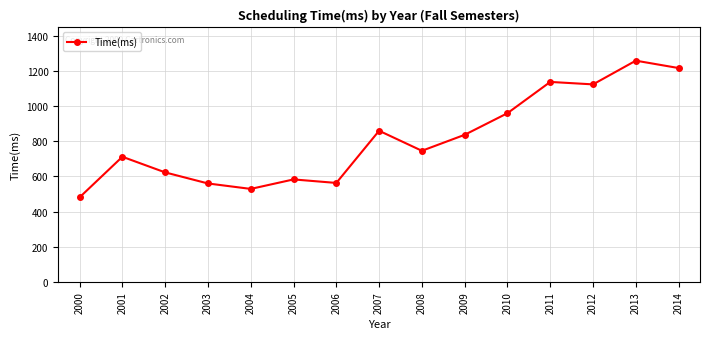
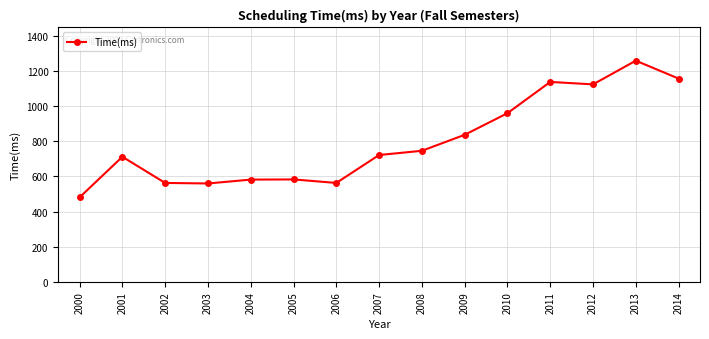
  {
    "2000": 480,
    "2001": 710,
-   "2002": 620,
+   "2002": 560,
    "2003": 560,
-   "2004": 530,
+   "2004": 580,
    "2005": 580,
    "2006": 560,
-   "2007": 860,
+   "2007": 720,
    "2008": 750,
    "2009": 840,
    "2010": 960,
    "2011": 1140,
    "2012": 1120,
    "2013": 1260,
-   "2014": 1220
+   "2014": 1160
  }
